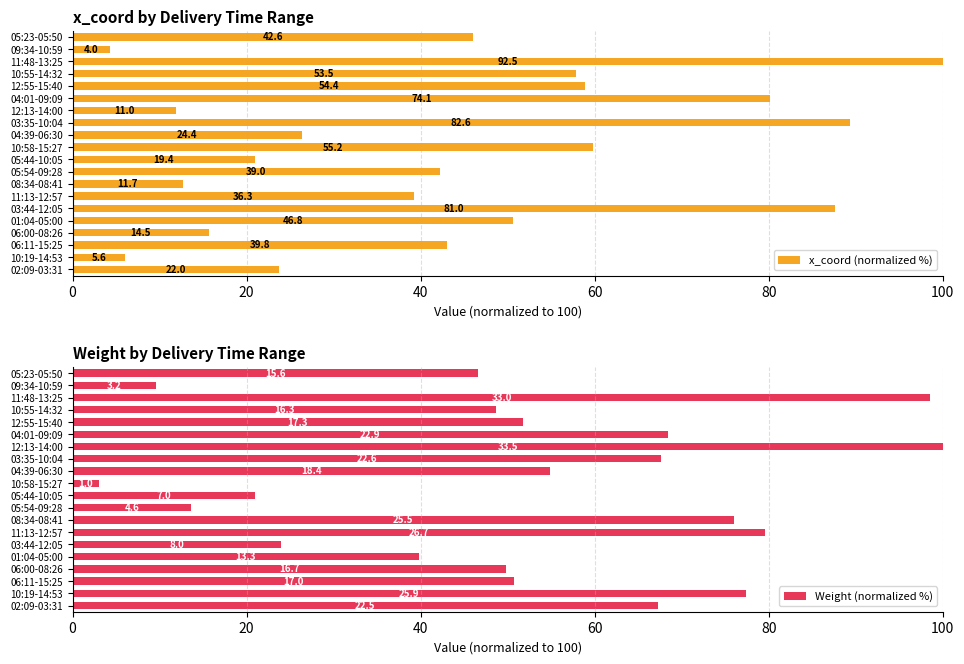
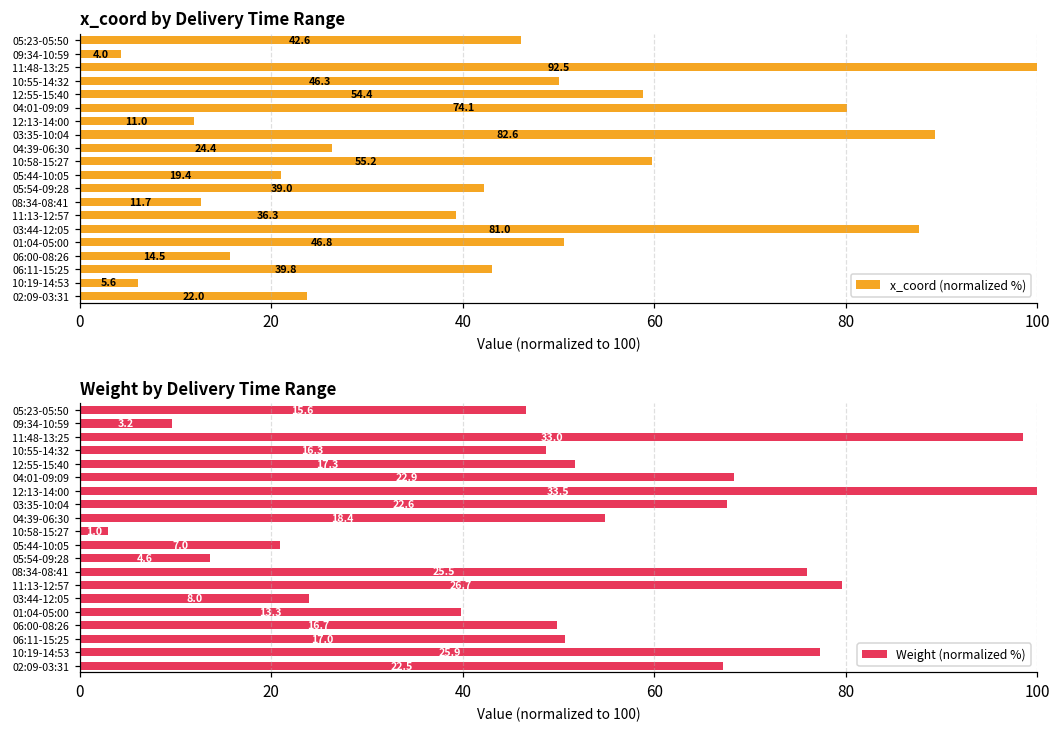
  {
    "x_coord by Delivery Time Range": {
-     "10:55-14:32": 53.5
+     "10:55-14:32": 46.3
    }
  }
